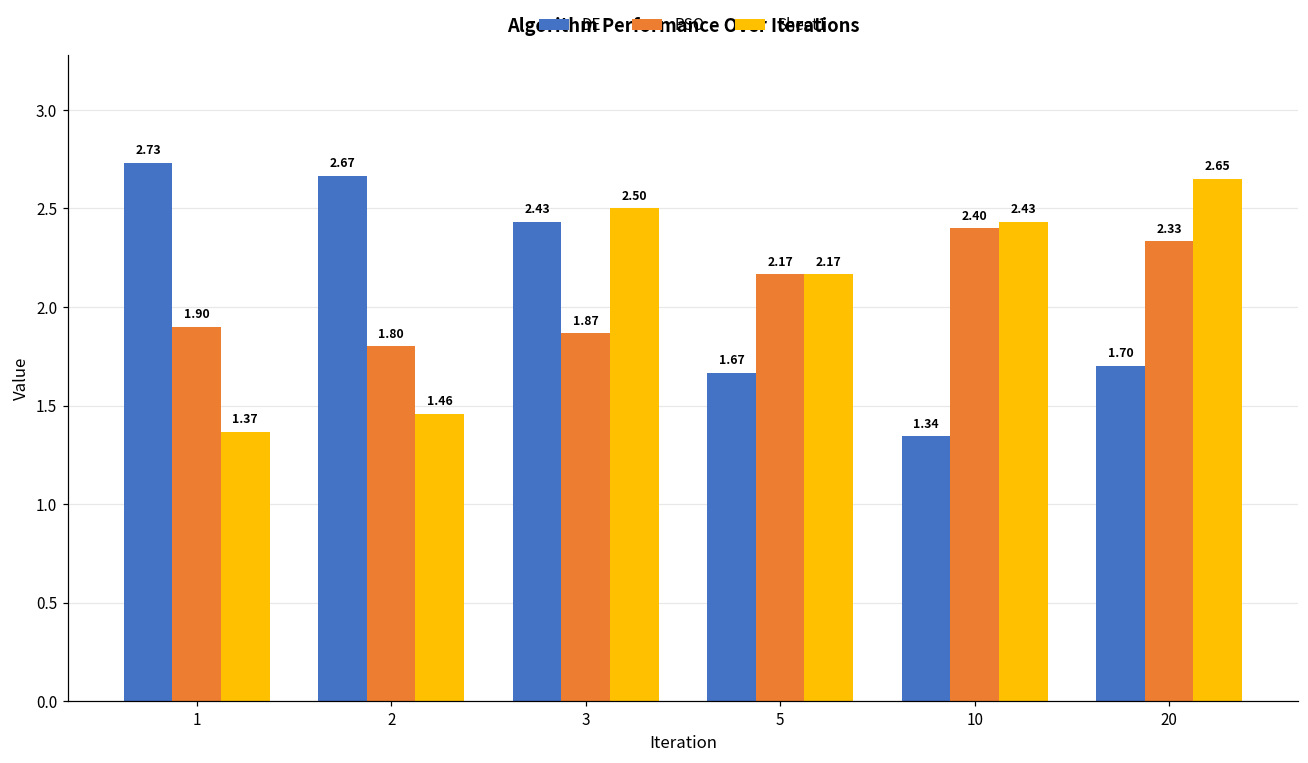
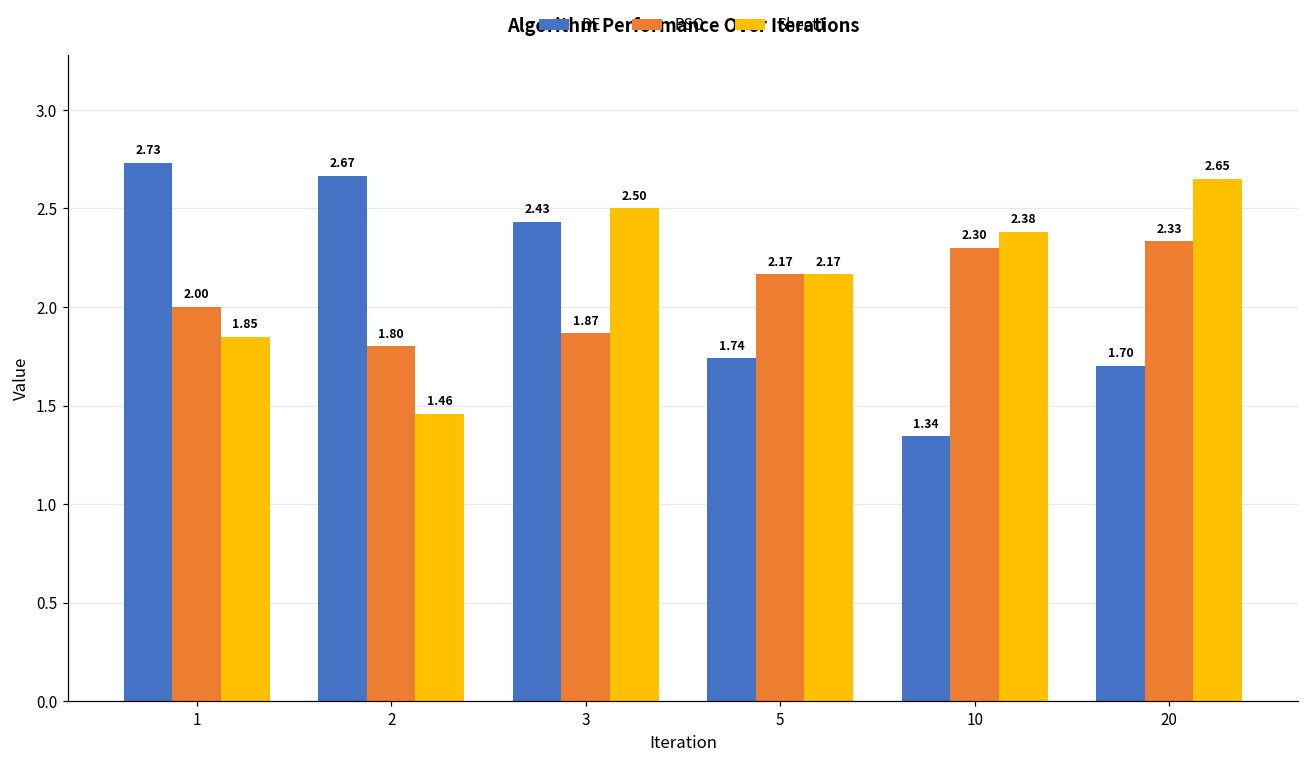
  {
    "DE": {
      "1": 2.73,
      "2": 2.67,
      "3": 2.43,
-     "5": 1.67,
+     "5": 1.74,
      "10": 1.34,
      "20": 1.70
    },
    "PSO": {
-     "1": 1.90,
+     "1": 2.00,
      "2": 1.80,
      "3": 1.87,
      "5": 2.17,
-     "10": 2.40,
+     "10": 2.30,
      "20": 2.33
    },
    "Sheet1": {
-     "1": 1.37,
+     "1": 1.85,
      "2": 1.46,
      "3": 2.50,
      "5": 2.17,
-     "10": 2.43,
+     "10": 2.38,
      "20": 2.65
    }
  }
